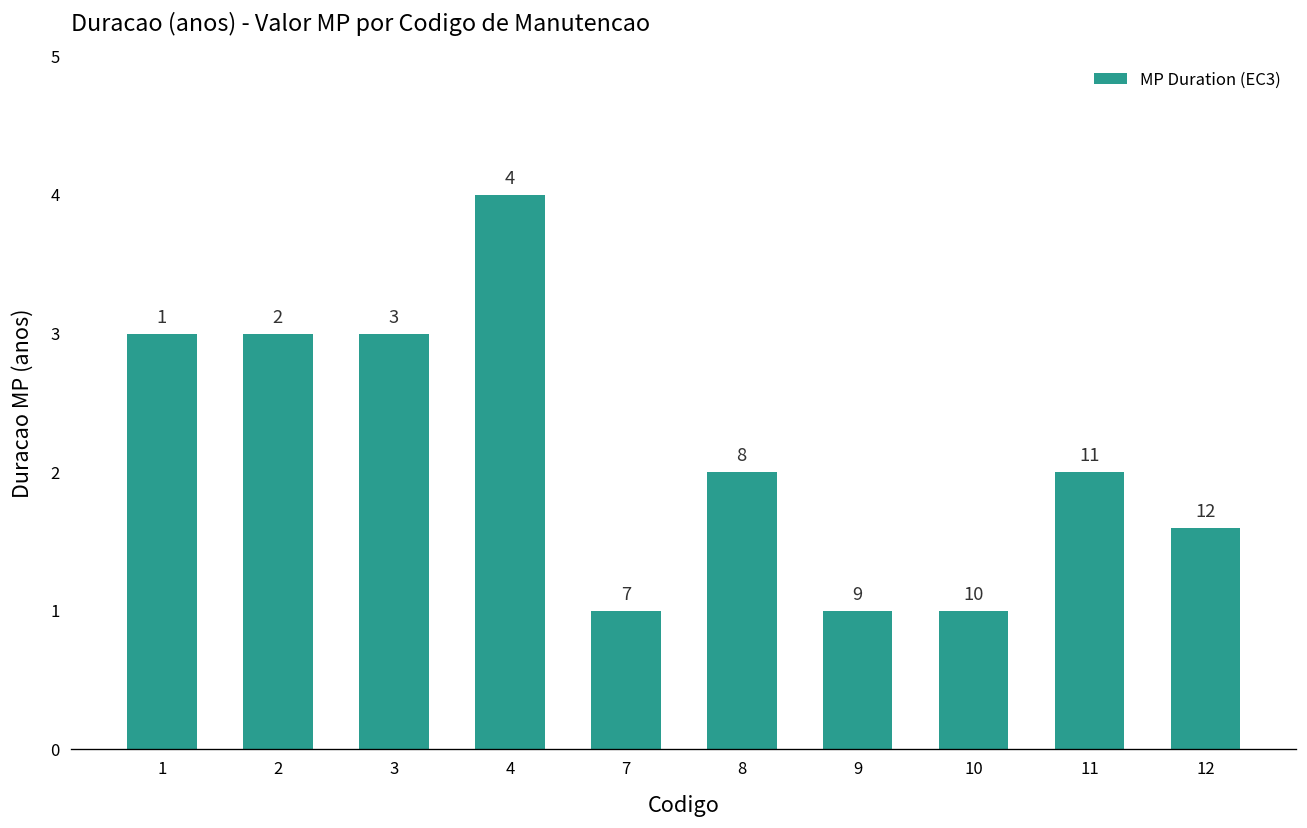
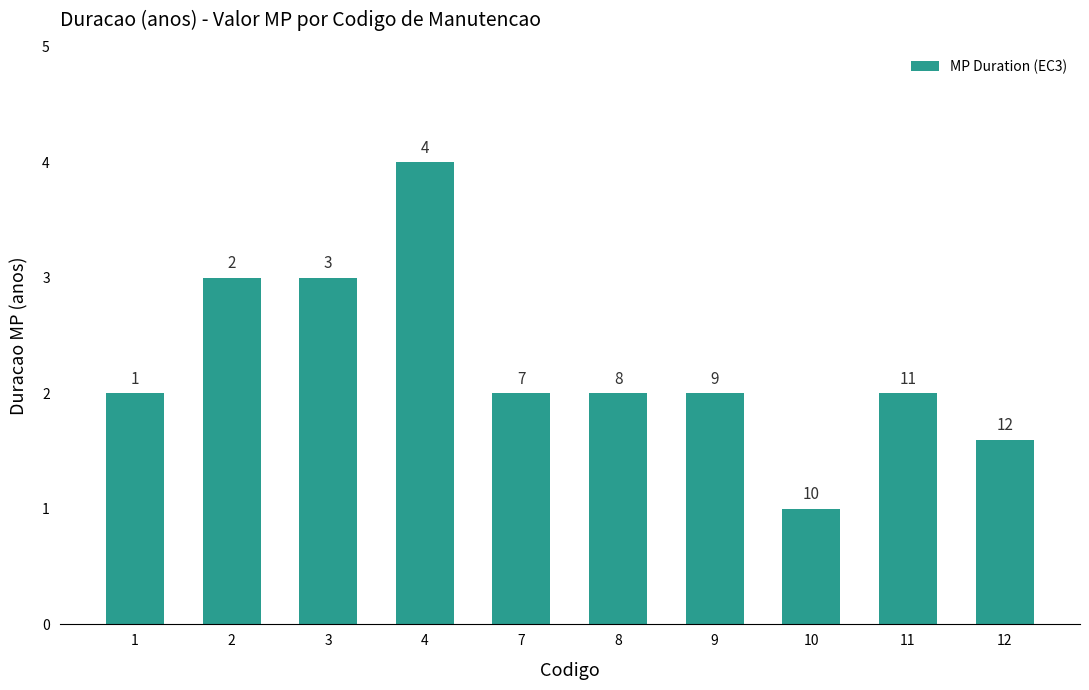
  {
-   "1": 3,
-   "7": 1,
-   "9": 1
+   "1": 2,
+   "7": 2,
+   "9": 2
  }
